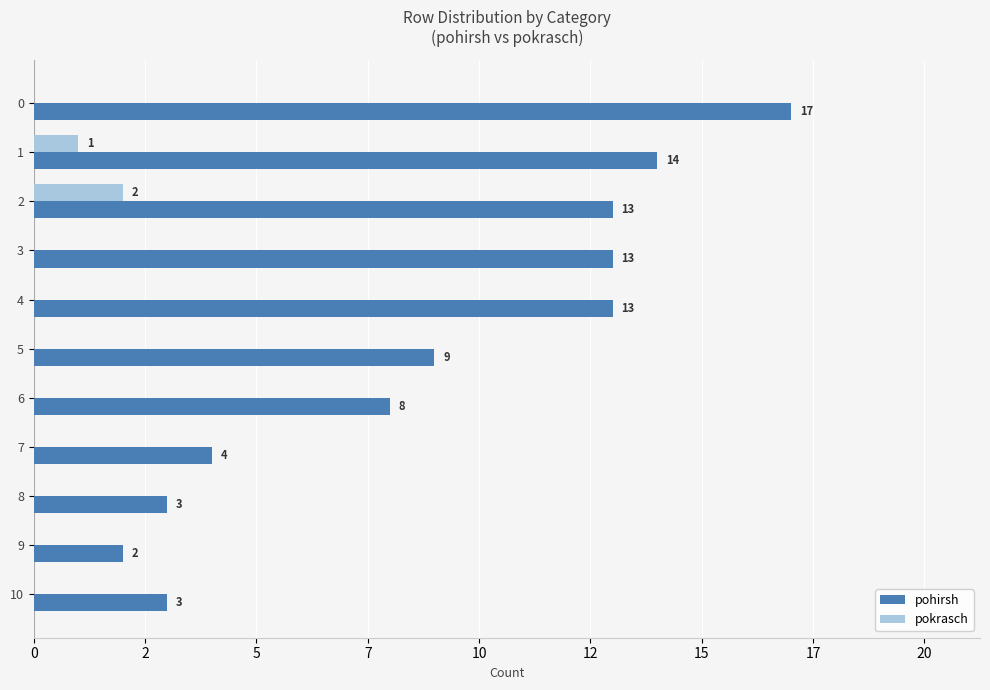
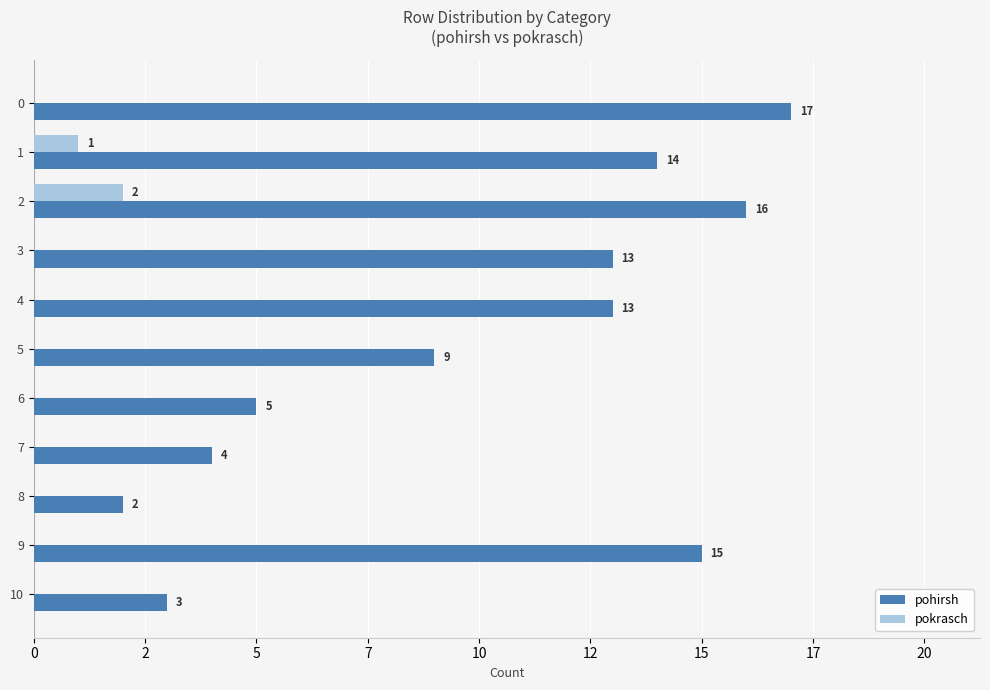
  {
    "pohirsh": {
      "0": 17,
      "1": 14,
-     "2": 13,
+     "2": 16,
      "3": 13,
      "4": 13,
      "5": 9,
-     "6": 8,
+     "6": 5,
      "7": 4,
-     "8": 3,
-     "9": 2,
+     "8": 2,
+     "9": 15,
      "10": 3
    },
    "pokrasch": {
      "1": 1,
      "2": 2
    }
  }
